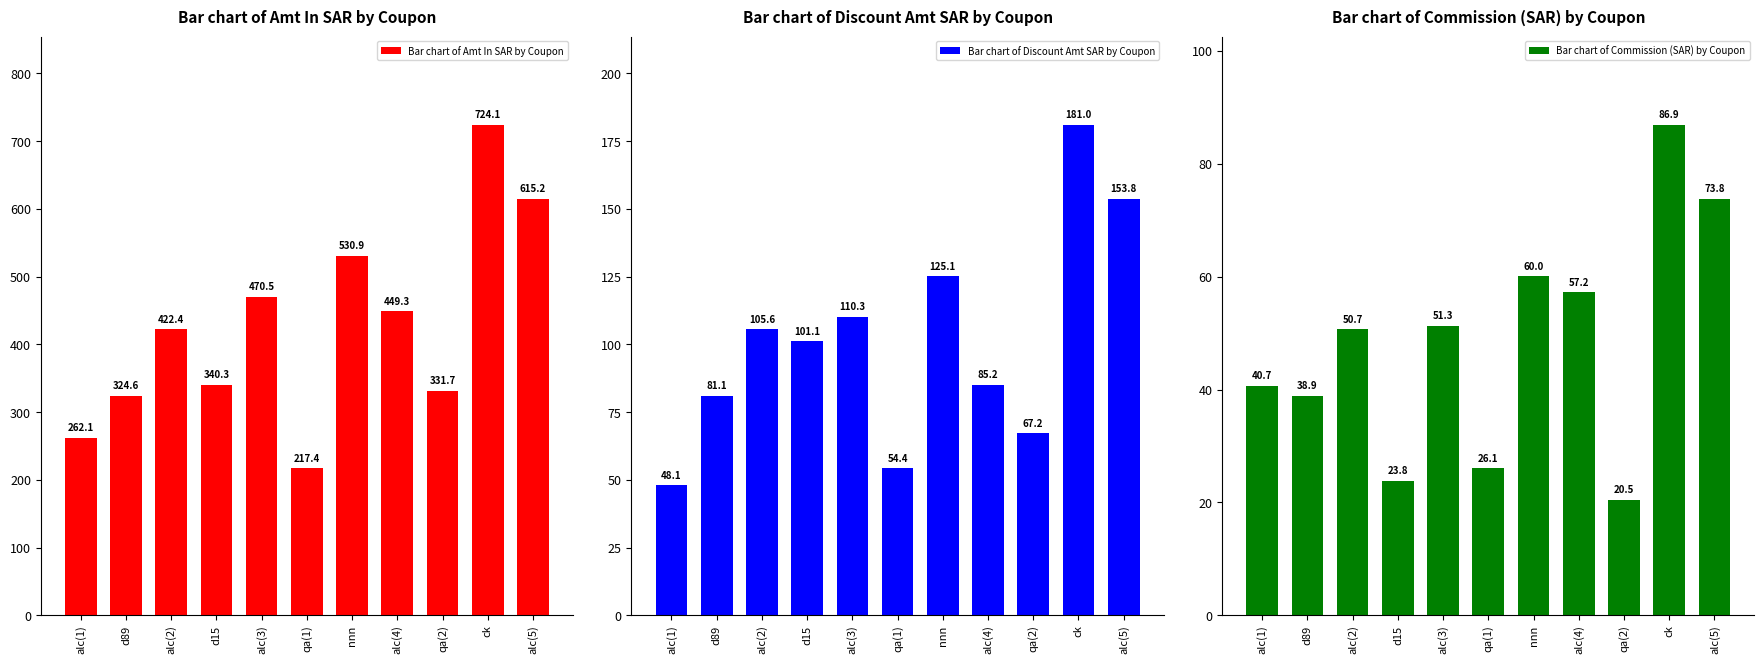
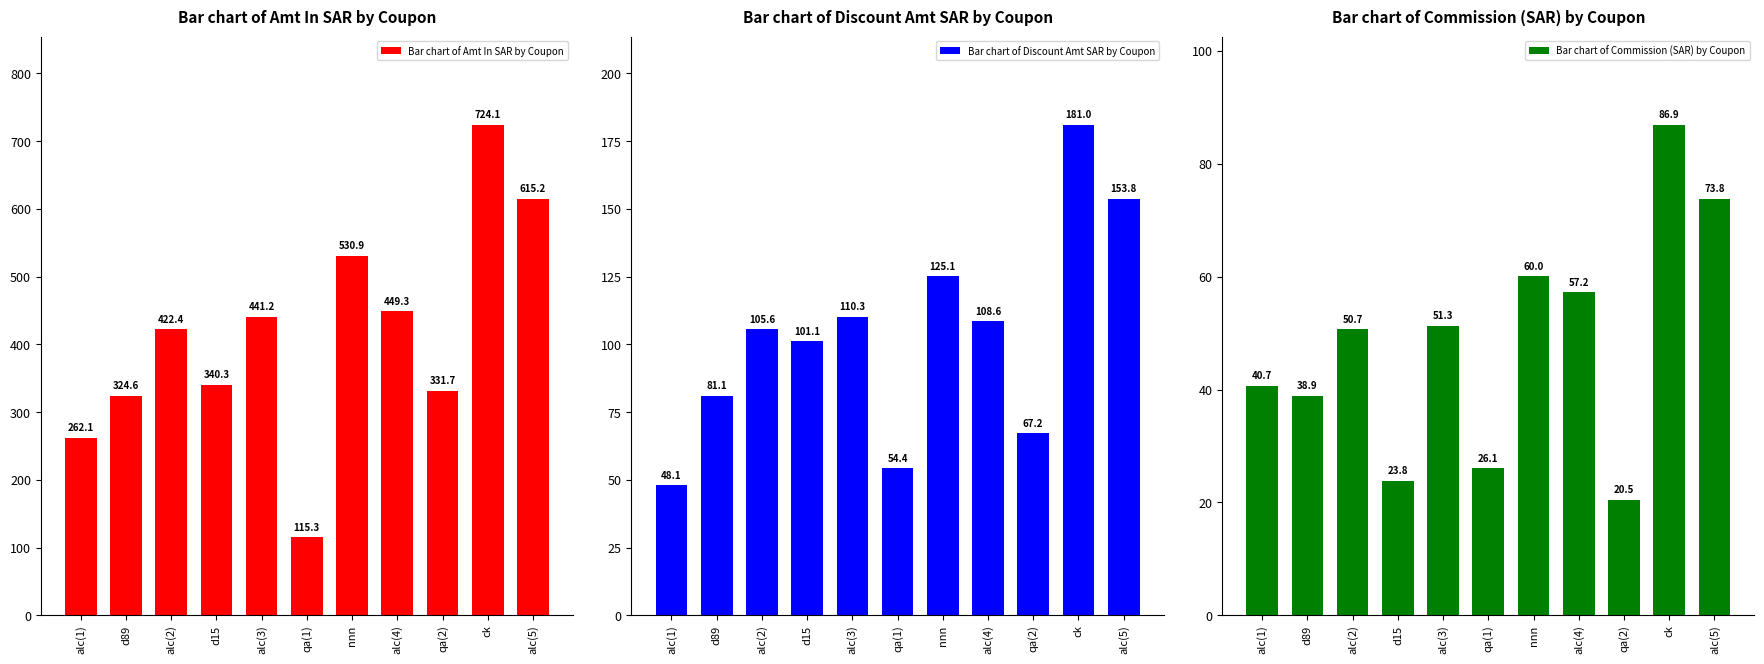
  {
    "Bar chart of Amt In SAR by Coupon": {
      "alc(1)": 262.1,
      "d89": 324.6,
      "alc(2)": 422.4,
      "d15": 340.3,
-     "alc(3)": 470.5,
-     "qa(1)": 217.4,
+     "alc(3)": 441.2,
+     "qa(1)": 115.3,
      "nnn": 530.9,
      "alc(4)": 449.3,
      "qa(2)": 331.7,
      "ck": 724.1,
      "alc(5)": 615.2
    },
    "Bar chart of Discount Amt SAR by Coupon": {
      "alc(1)": 48.1,
      "d89": 81.1,
      "alc(2)": 105.6,
      "d15": 101.1,
      "alc(3)": 110.3,
      "qa(1)": 54.4,
      "nnn": 125.1,
-     "alc(4)": 85.2,
+     "alc(4)": 108.6,
      "qa(2)": 67.2,
      "ck": 181.0,
      "alc(5)": 153.8
    },
    "Bar chart of Commission (SAR) by Coupon": {
      "alc(1)": 40.7,
      "d89": 38.9,
      "alc(2)": 50.7,
      "d15": 23.8,
      "alc(3)": 51.3,
      "qa(1)": 26.1,
      "nnn": 60.0,
      "alc(4)": 57.2,
      "qa(2)": 20.5,
      "ck": 86.9,
      "alc(5)": 73.8
    }
  }
